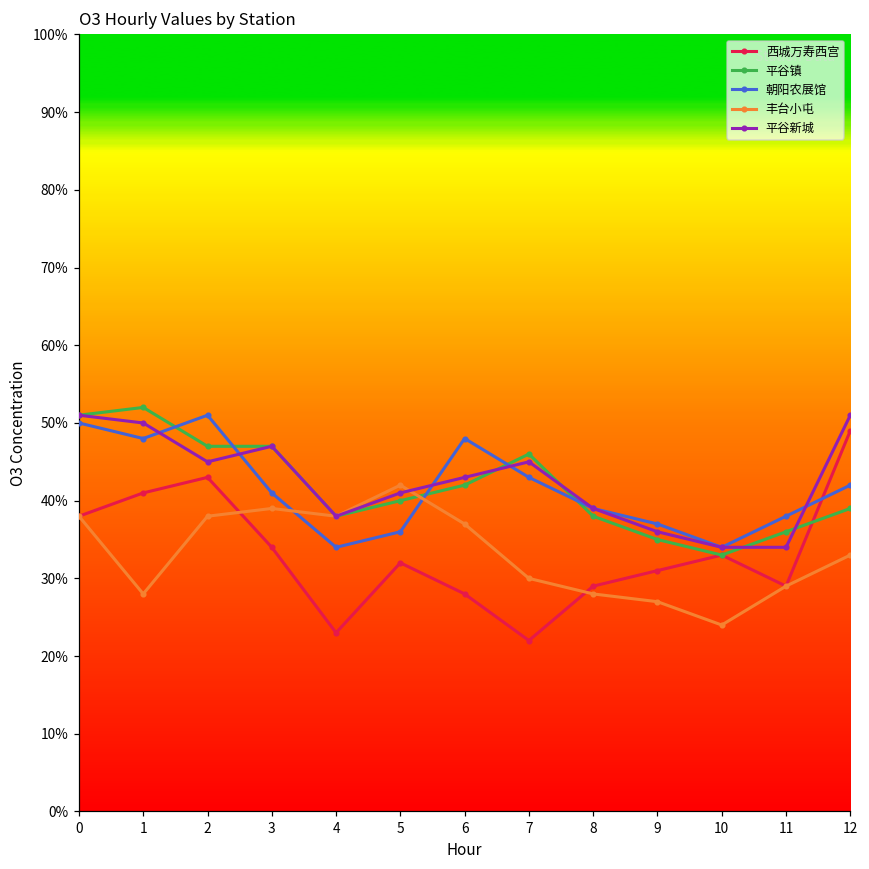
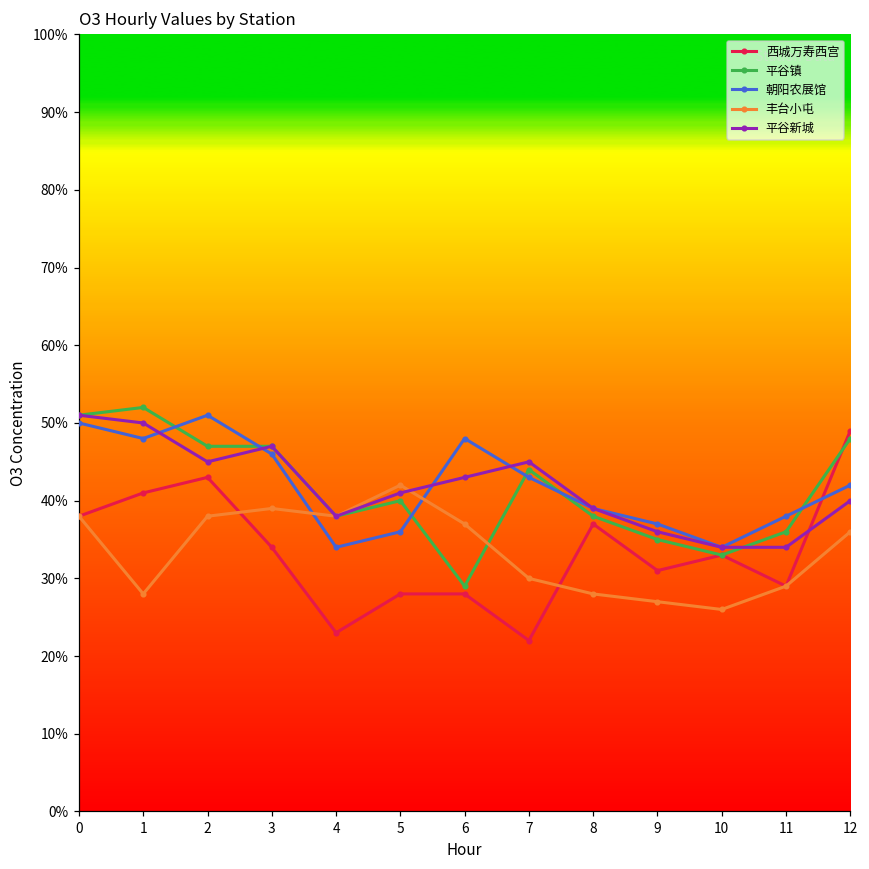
  {
    "西城万寿西宫": {
      "1": "41%",
      "2": "43%",
      "3": "34%",
      "4": "23%",
-     "5": "32%",
+     "5": "28%",
      "6": "28%",
      "7": "22%",
-     "8": "29%",
+     "8": "37%",
      "9": "31%",
      "12": "49%"
    },
    "平谷镇": {
      "1": "52%",
      "2": "47%",
      "5": "40%",
-     "6": "42%",
-     "7": "46%",
+     "6": "29%",
+     "7": "44%",
      "8": "38%",
      "9": "35%",
      "11": "36%",
-     "12": "39%"
+     "12": "48%"
    },
    "朝阳农展馆": {
      "0": "50%",
      "1": "48%",
      "2": "51%",
-     "3": "41%",
+     "3": "46%",
      "4": "34%",
      "5": "36%",
      "6": "48%",
      "7": "43%",
      "9": "37%",
      "11": "38%",
      "12": "42%"
    },
    "丰台小屯": {
      "1": "28%",
      "2": "38%",
      "3": "39%",
      "5": "42%",
      "6": "37%",
      "7": "30%",
      "8": "28%",
      "9": "27%",
-     "10": "24%",
-     "12": "33%"
+     "10": "26%",
+     "12": "36%"
    },
    "平谷新城": {
      "1": "50%",
      "2": "45%",
      "5": "41%",
      "6": "43%",
      "7": "45%",
      "9": "36%",
      "11": "34%",
-     "12": "51%"
+     "12": "40%"
    }
  }
